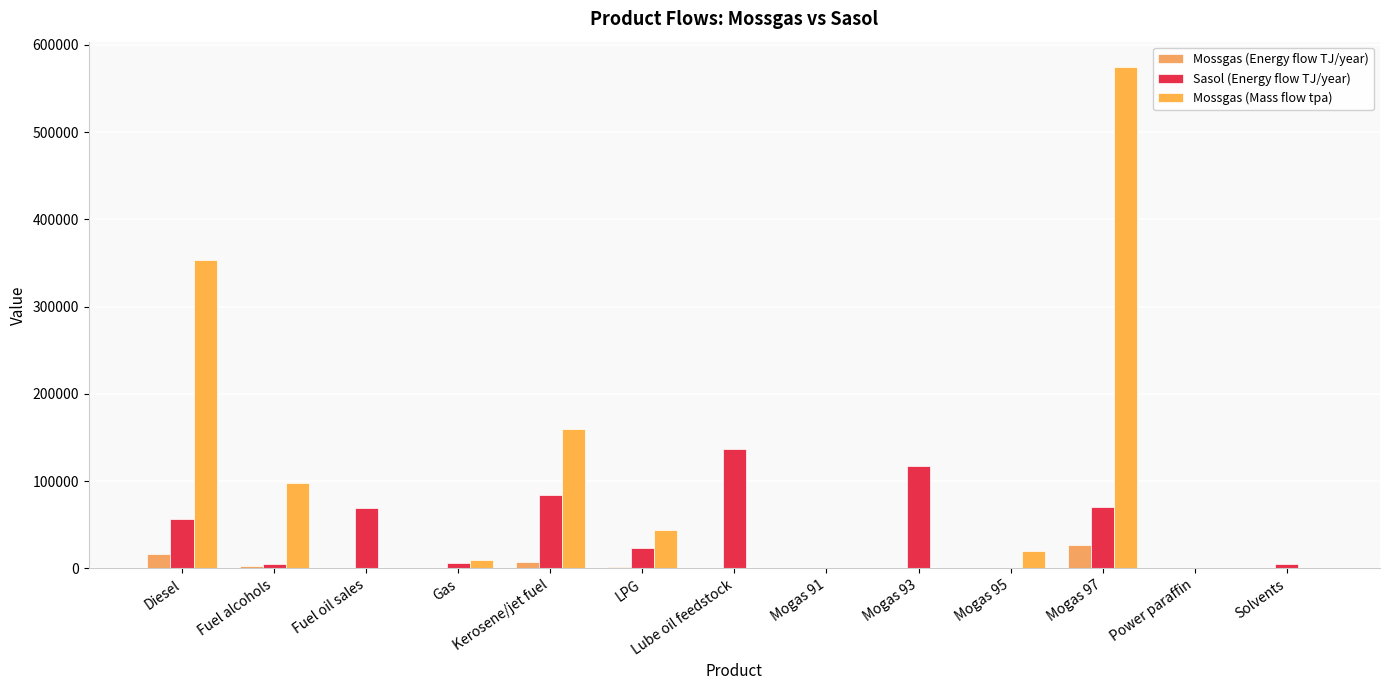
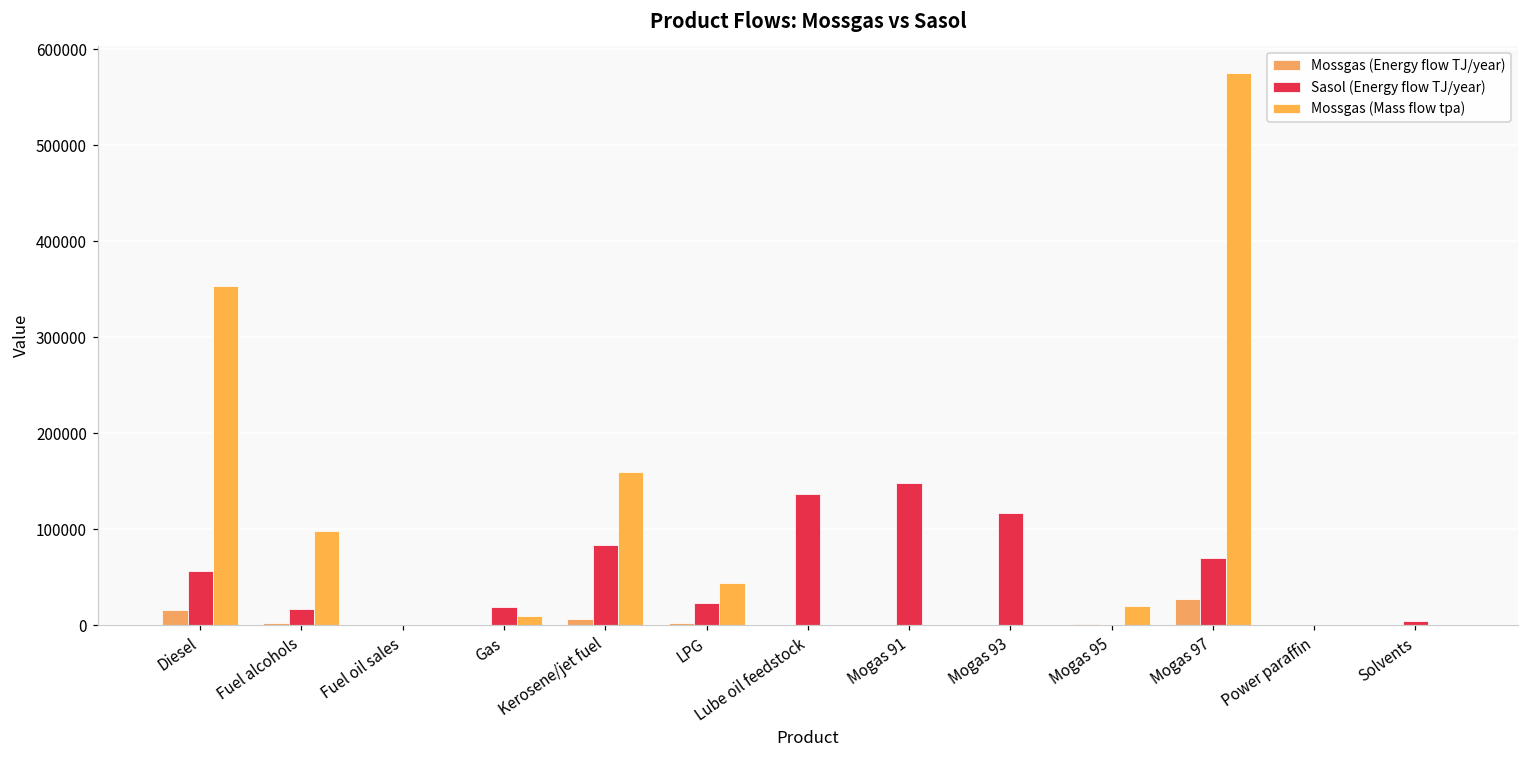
  {
    "Sasol (Energy flow TJ/year)": {
      "Diesel": 60000,
-     "Fuel alcohols": 10000,
-     "Fuel oil sales": 70000,
-     "Gas": 10000,
+     "Fuel alcohols": 20000,
+     "Fuel oil sales": 0,
+     "Gas": 20000,
      "Kerosene/jet fuel": 80000,
      "LPG": 20000,
      "Lube oil feedstock": 140000,
-     "Mogas 91": 0,
+     "Mogas 91": 150000,
      "Mogas 93": 120000,
      "Mogas 97": 70000,
      "Solvents": 0
    }
  }
